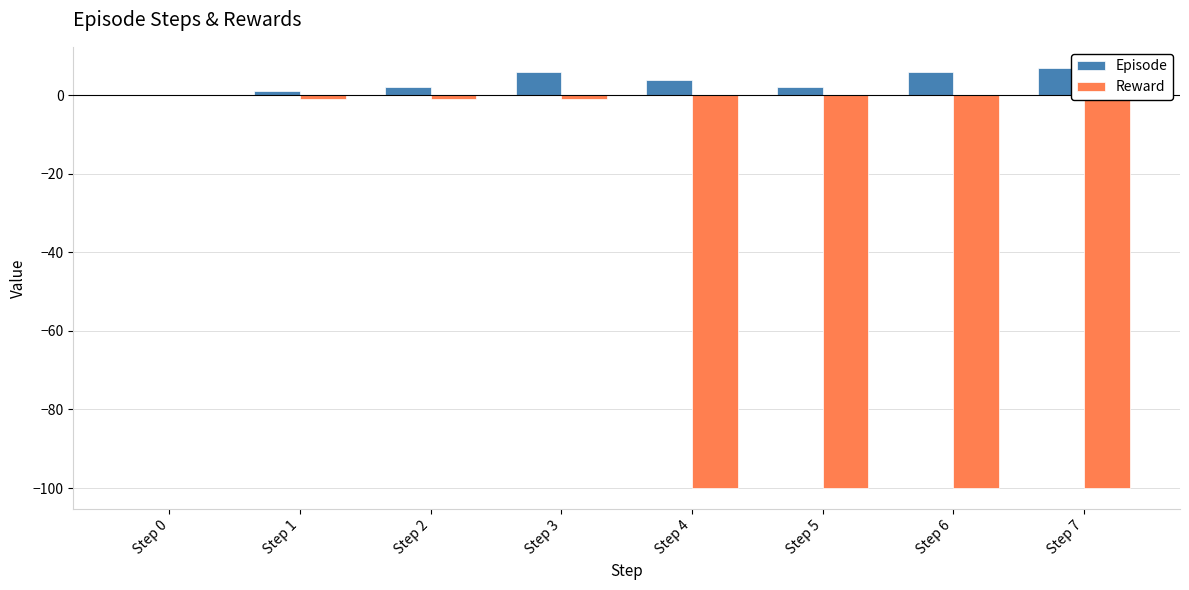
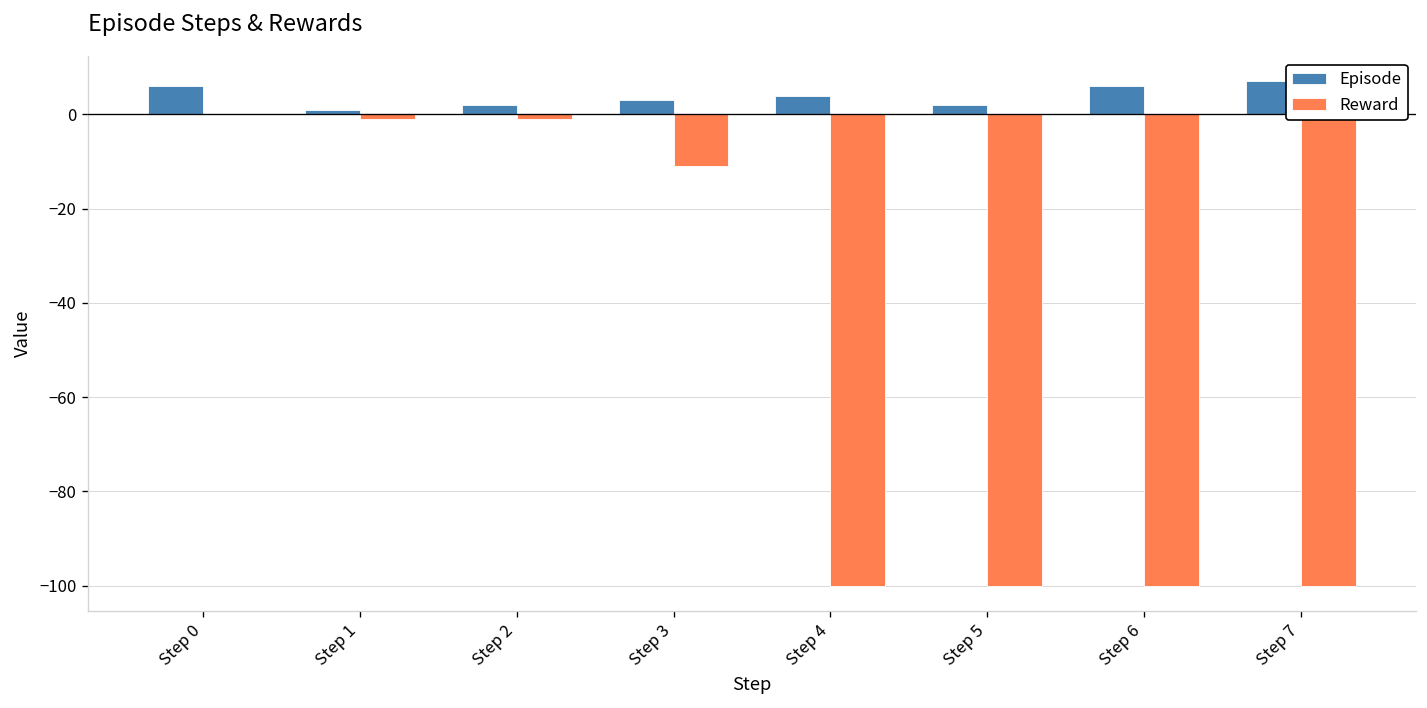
  {
    "Episode": {
-     "Step 0": 0,
+     "Step 0": 6,
      "Step 1": 1,
      "Step 2": 2,
-     "Step 3": 6,
+     "Step 3": 3,
      "Step 4": 4,
      "Step 5": 2,
      "Step 6": 6,
      "Step 7": 7
    },
    "Reward": {
      "Step 0": 0,
      "Step 1": -1,
      "Step 2": -1,
-     "Step 3": -1,
+     "Step 3": -11,
      "Step 4": -100,
      "Step 5": -100,
      "Step 6": -100,
      "Step 7": -100
    }
  }
